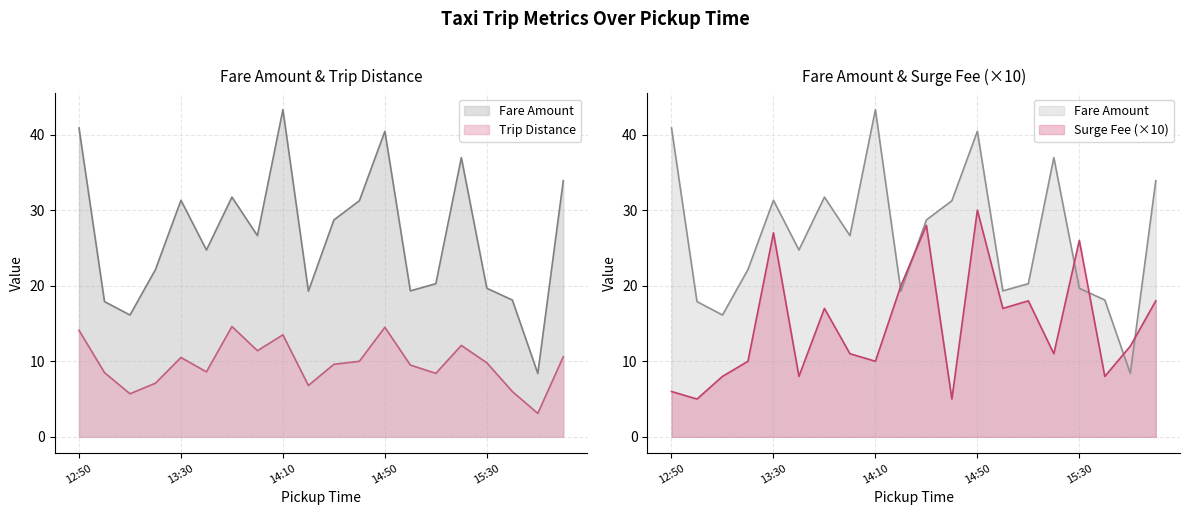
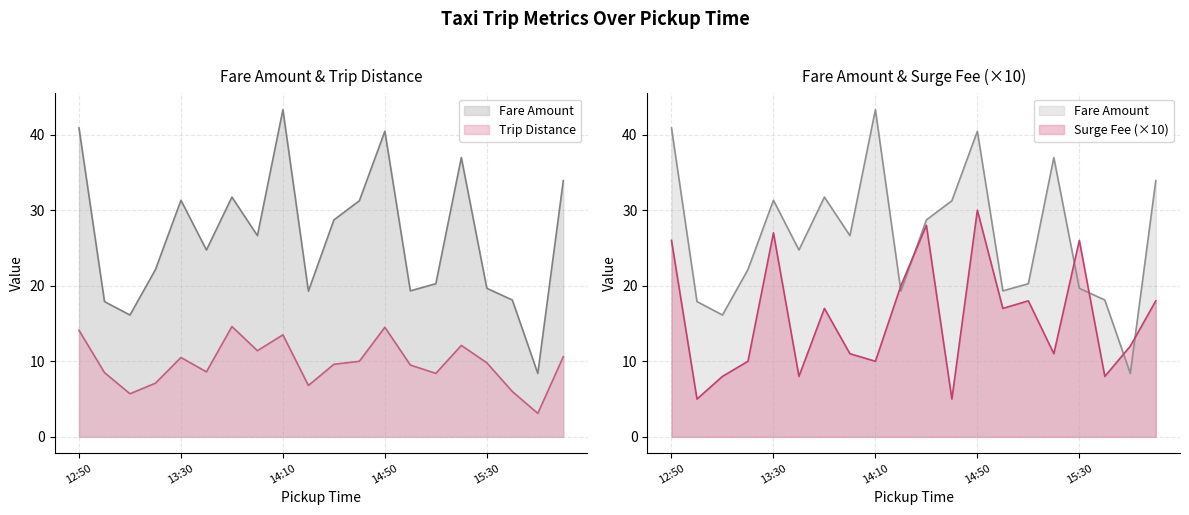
  {
    "Fare Amount & Surge Fee (×10)": {
      "Fare Amount": {
        "12:50": 41,
        "13:30": 31,
        "14:10": 43,
        "14:50": 40,
        "15:30": 20
      },
      "Surge Fee (×10)": {
-       "12:50": 6,
+       "12:50": 26,
        "13:30": 27,
        "14:10": 10,
        "14:50": 30,
        "15:30": 26
      }
    }
  }
